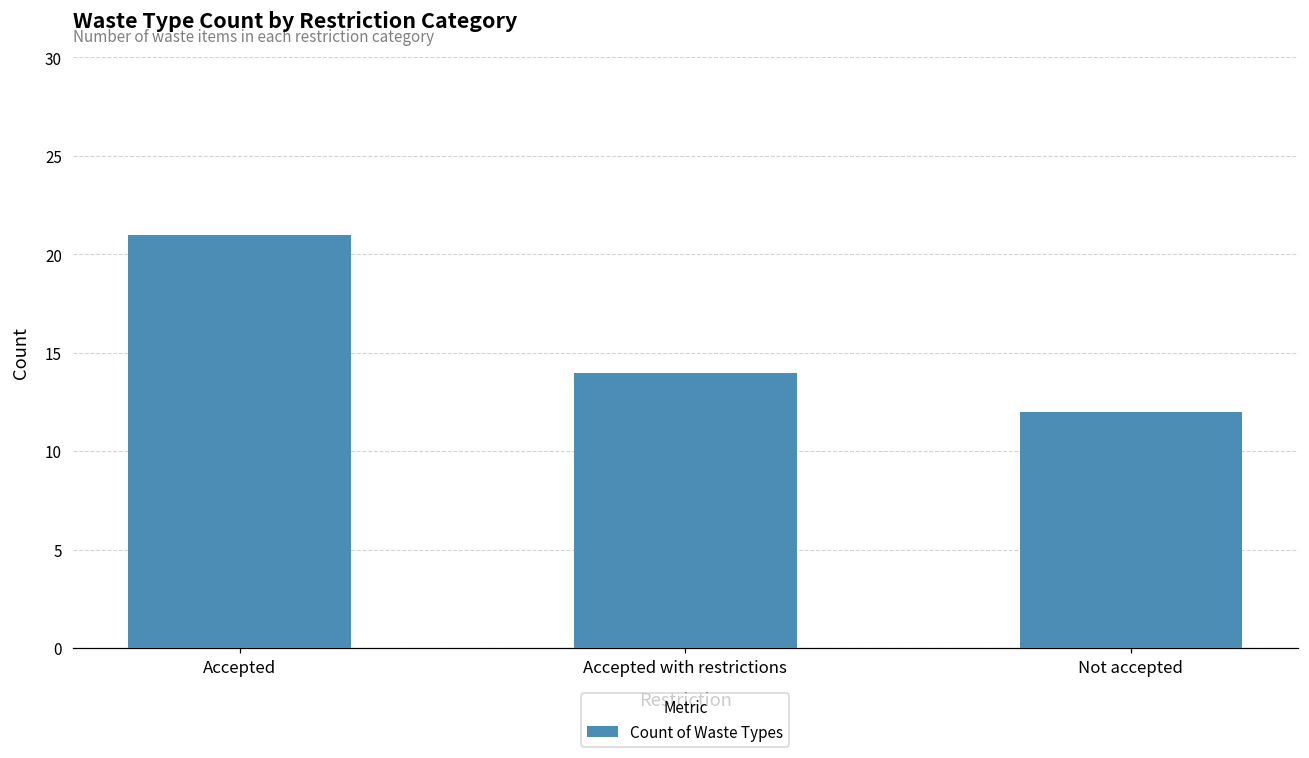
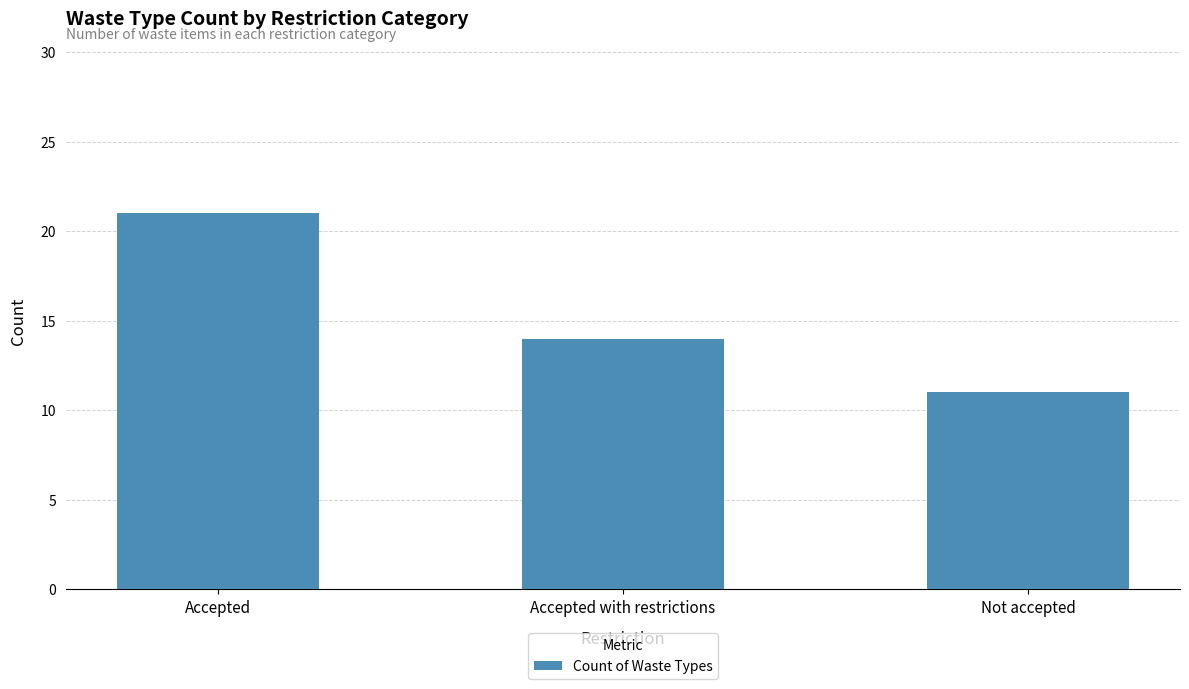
  {
    "Accepted": 21,
    "Accepted with restrictions": 14,
-   "Not accepted": 12
+   "Not accepted": 11
  }
